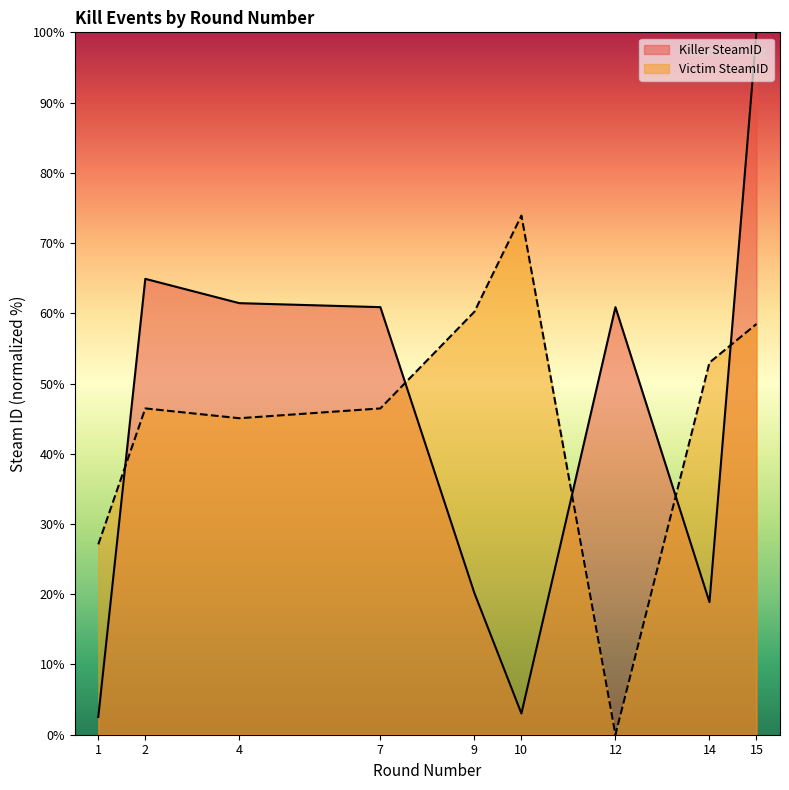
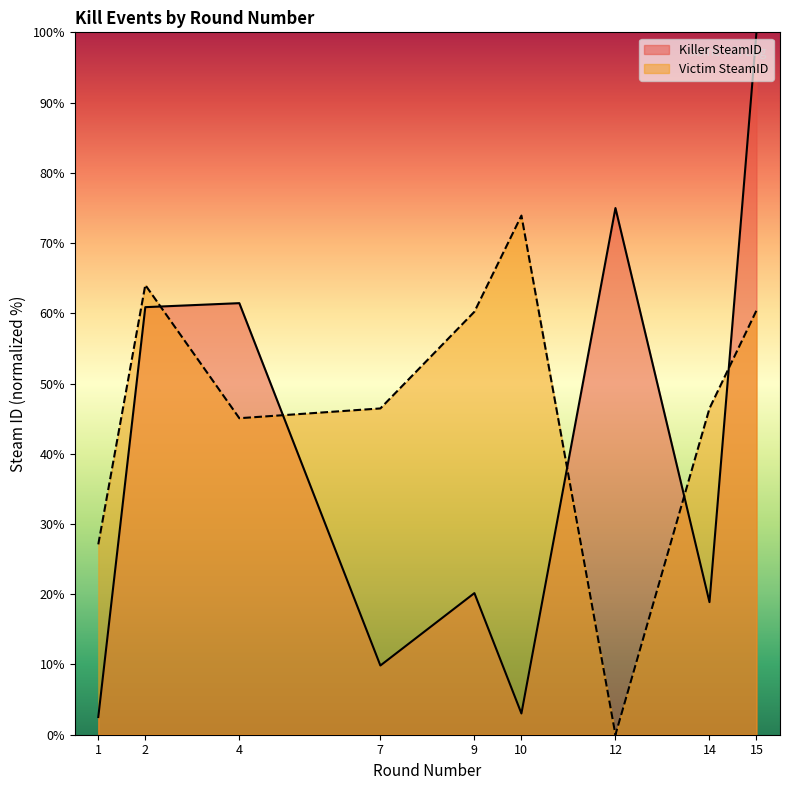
  {
    "Killer SteamID": {
      "1": "3%",
-     "2": "65%",
+     "2": "61%",
      "4": "61%",
-     "7": "61%",
+     "7": "10%",
      "9": "20%",
      "10": "3%",
-     "12": "61%",
+     "12": "75%",
      "14": "19%",
      "15": "100%"
    },
    "Victim SteamID": {
      "1": "27%",
-     "2": "46%",
+     "2": "64%",
      "4": "45%",
      "7": "46%",
      "9": "60%",
      "10": "74%",
      "12": "0%",
-     "14": "53%",
-     "15": "58%"
+     "14": "46%",
+     "15": "60%"
    }
  }
